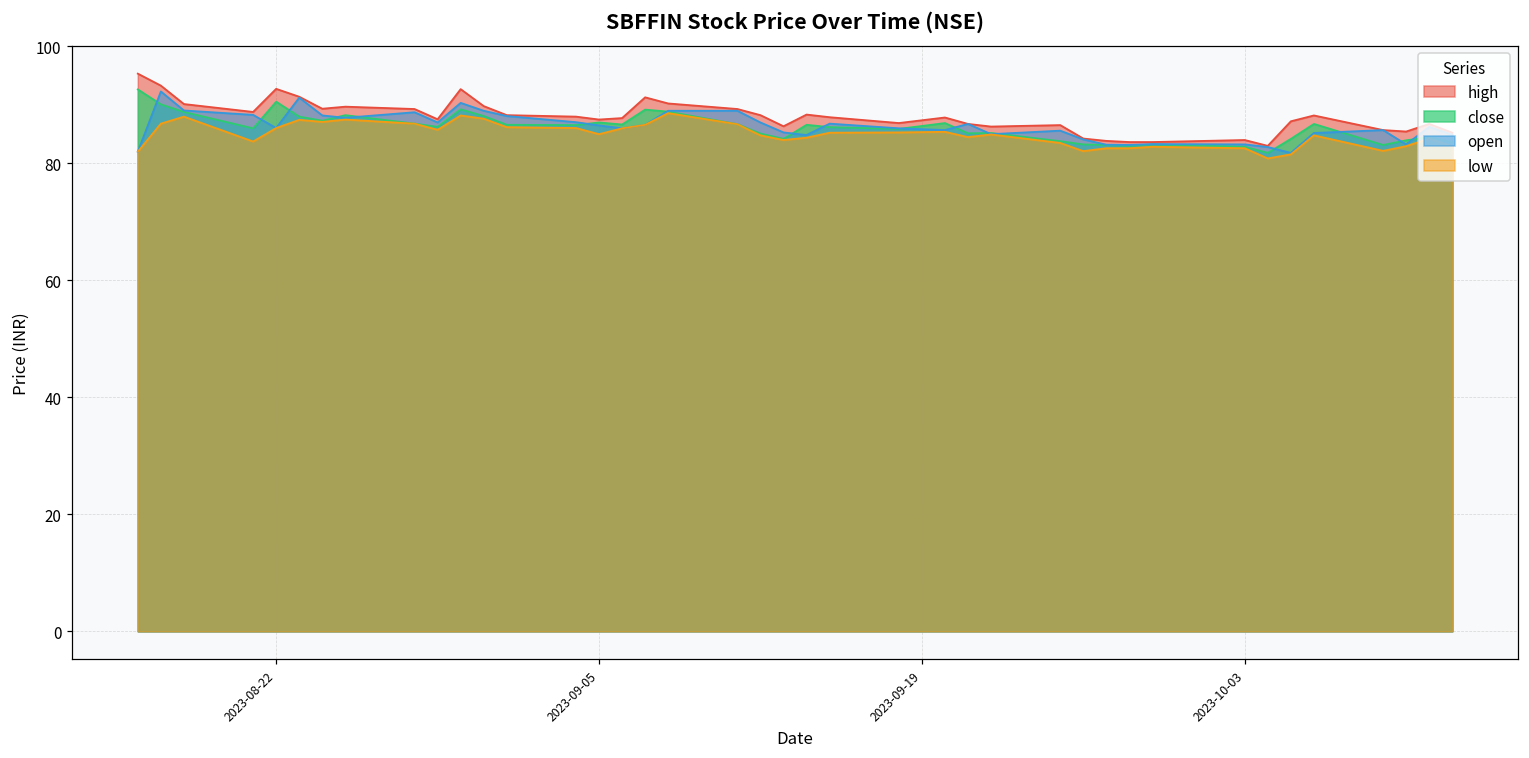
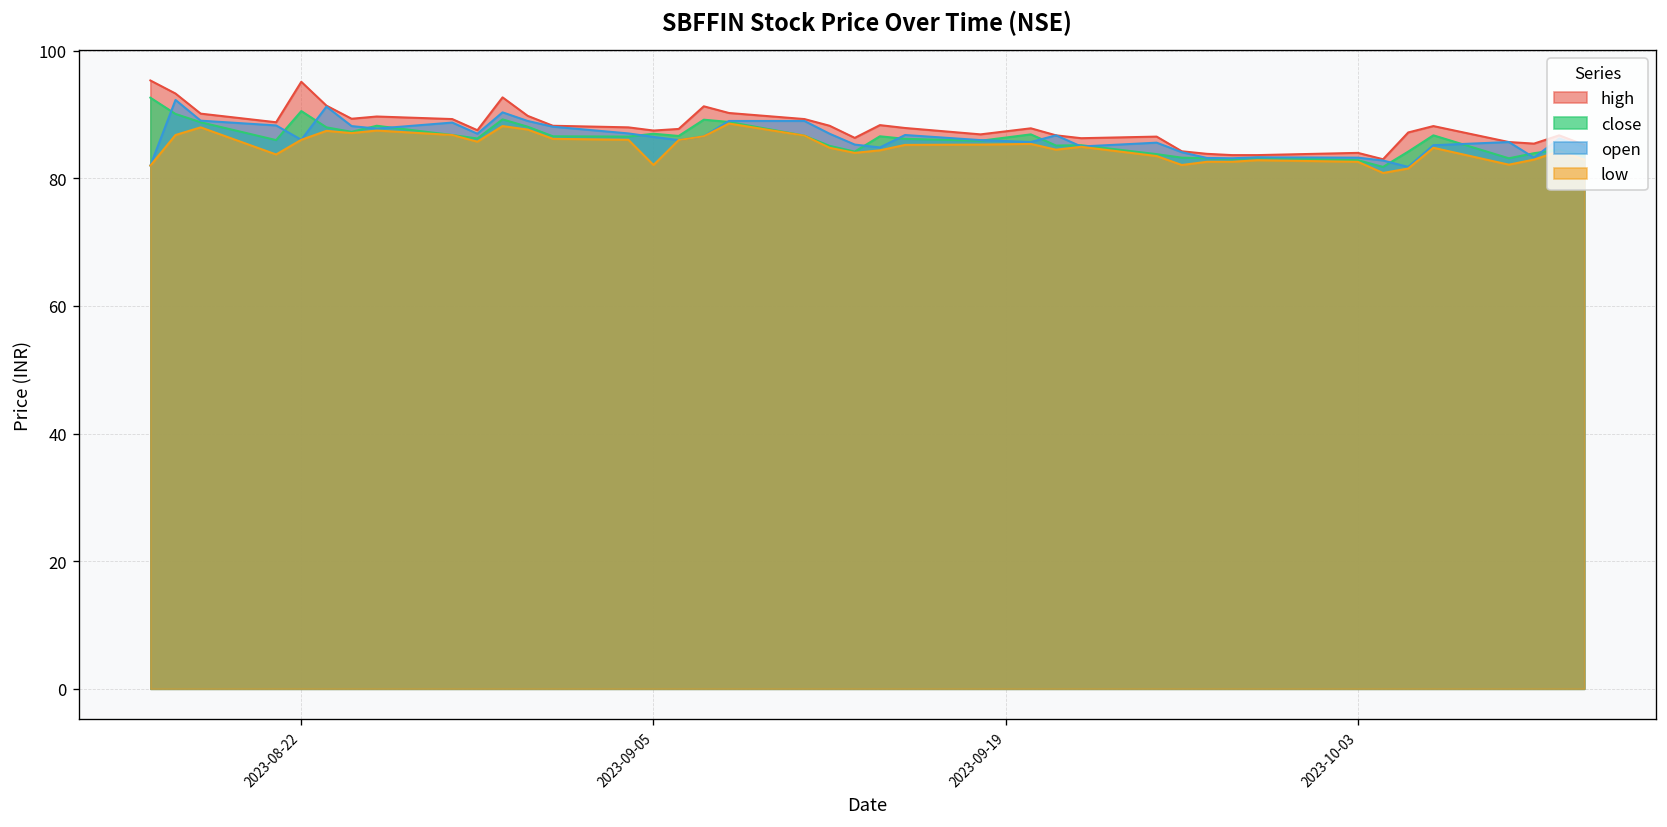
  {
    "high": {
-     "2023-08-22": 93,
+     "2023-08-22": 95,
      "2023-09-05": 88,
      "2023-10-03": 84
    },
    "close": {
      "2023-08-22": 91,
      "2023-09-05": 87
    },
    "open": {
      "2023-09-05": 87
    },
    "low": {
-     "2023-09-05": 85
+     "2023-09-05": 82
    }
  }
